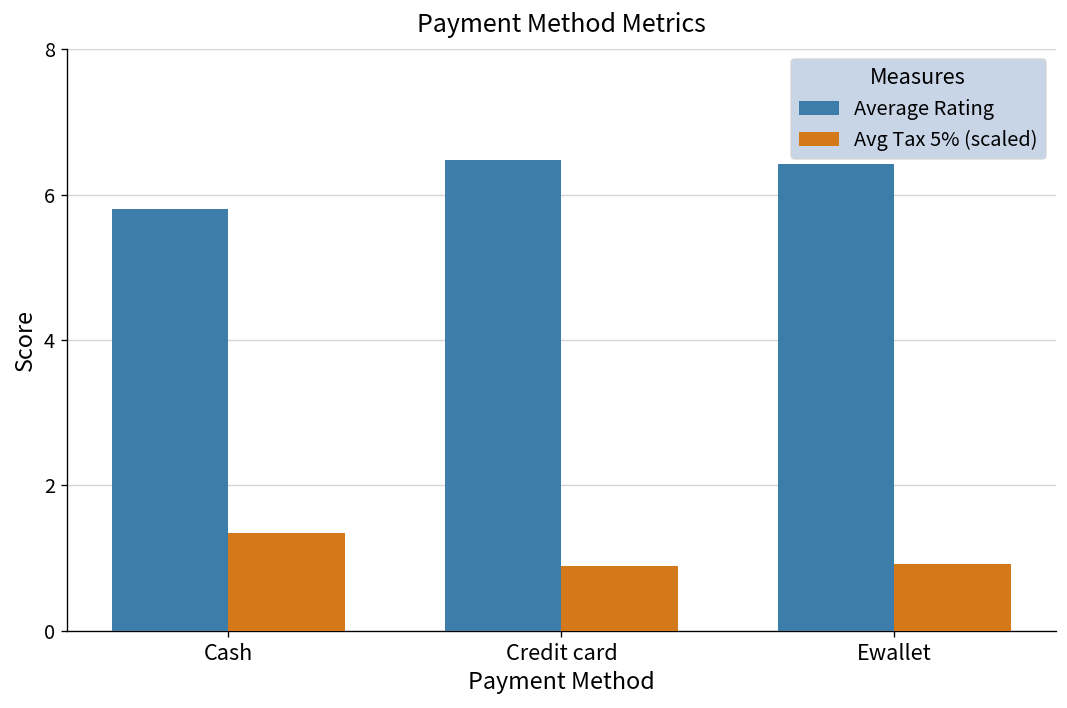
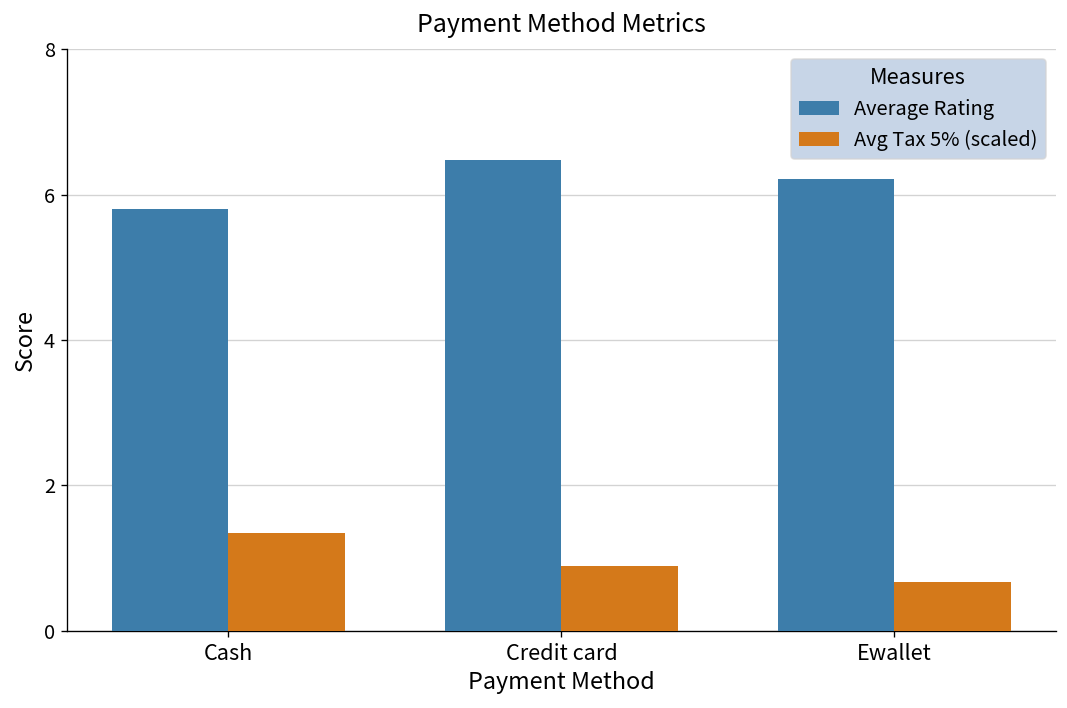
  {
    "Average Rating": {
      "Cash": 5.8,
      "Credit card": 6.5,
-     "Ewallet": 6.4
+     "Ewallet": 6.2
    },
    "Avg Tax 5% (scaled)": {
      "Cash": 1.4,
      "Credit card": 0.9,
-     "Ewallet": 0.9
+     "Ewallet": 0.7
    }
  }
